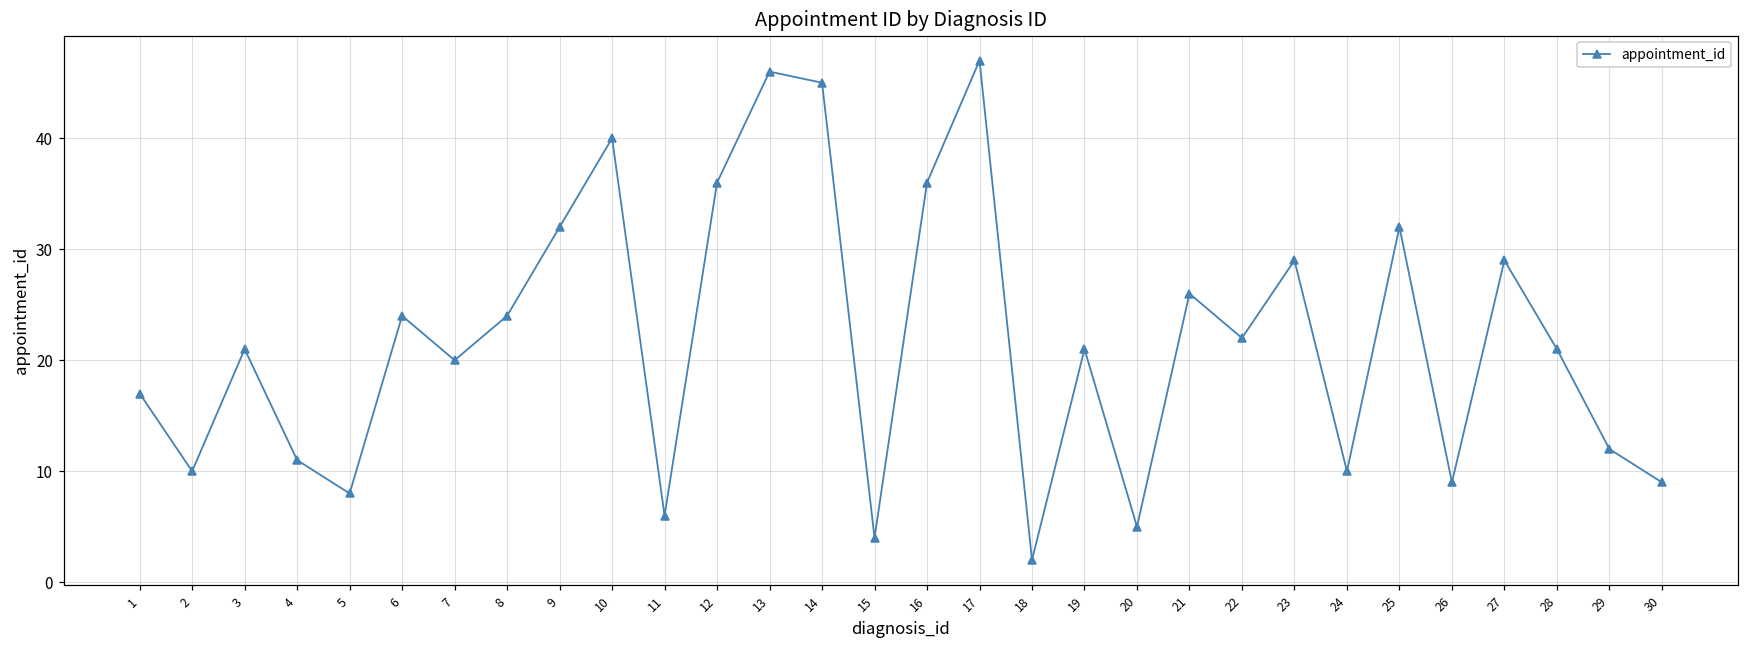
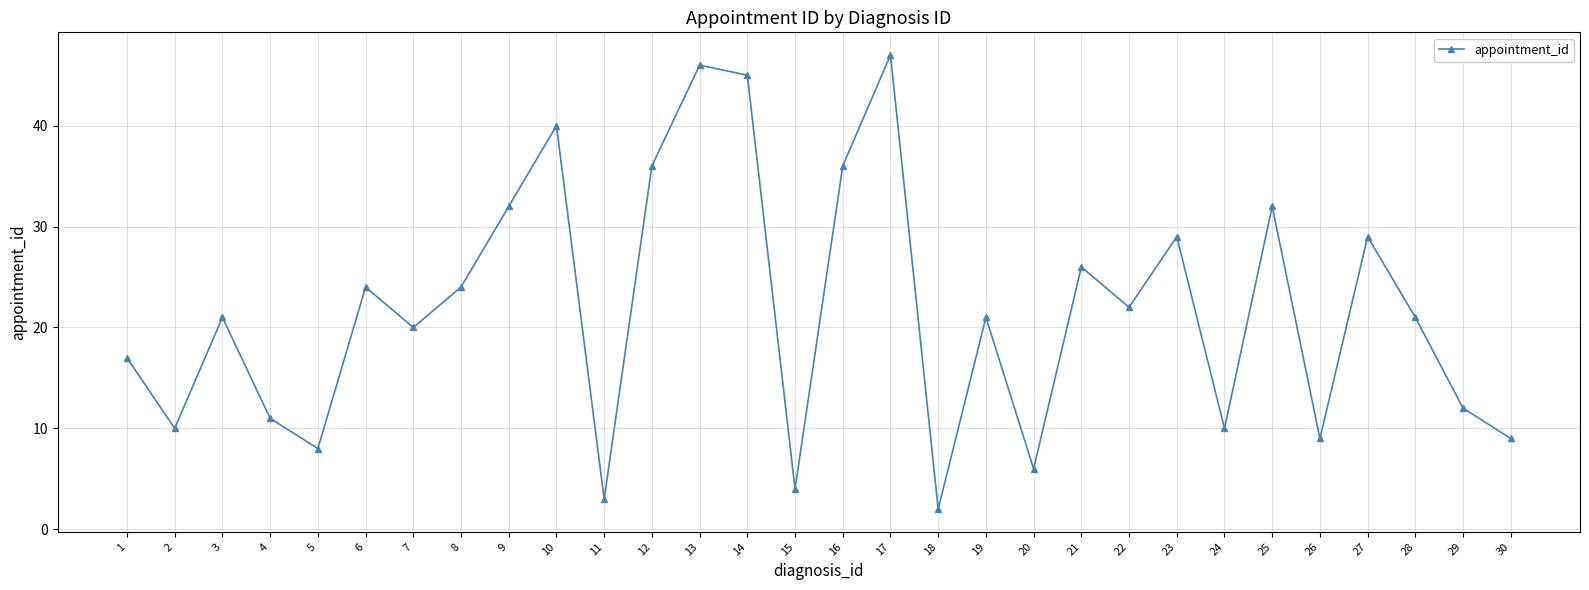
  {
    "1": 17,
    "2": 10,
    "3": 21,
    "4": 11,
    "5": 8,
    "6": 24,
    "7": 20,
    "8": 24,
    "9": 32,
    "10": 40,
-   "11": 6,
+   "11": 3,
    "12": 36,
    "13": 46,
    "14": 45,
    "15": 4,
    "16": 36,
    "17": 47,
    "18": 2,
    "19": 21,
-   "20": 5,
+   "20": 6,
    "21": 26,
    "22": 22,
    "23": 29,
    "24": 10,
    "25": 32,
    "26": 9,
    "27": 29,
    "28": 21,
    "29": 12,
    "30": 9
  }
